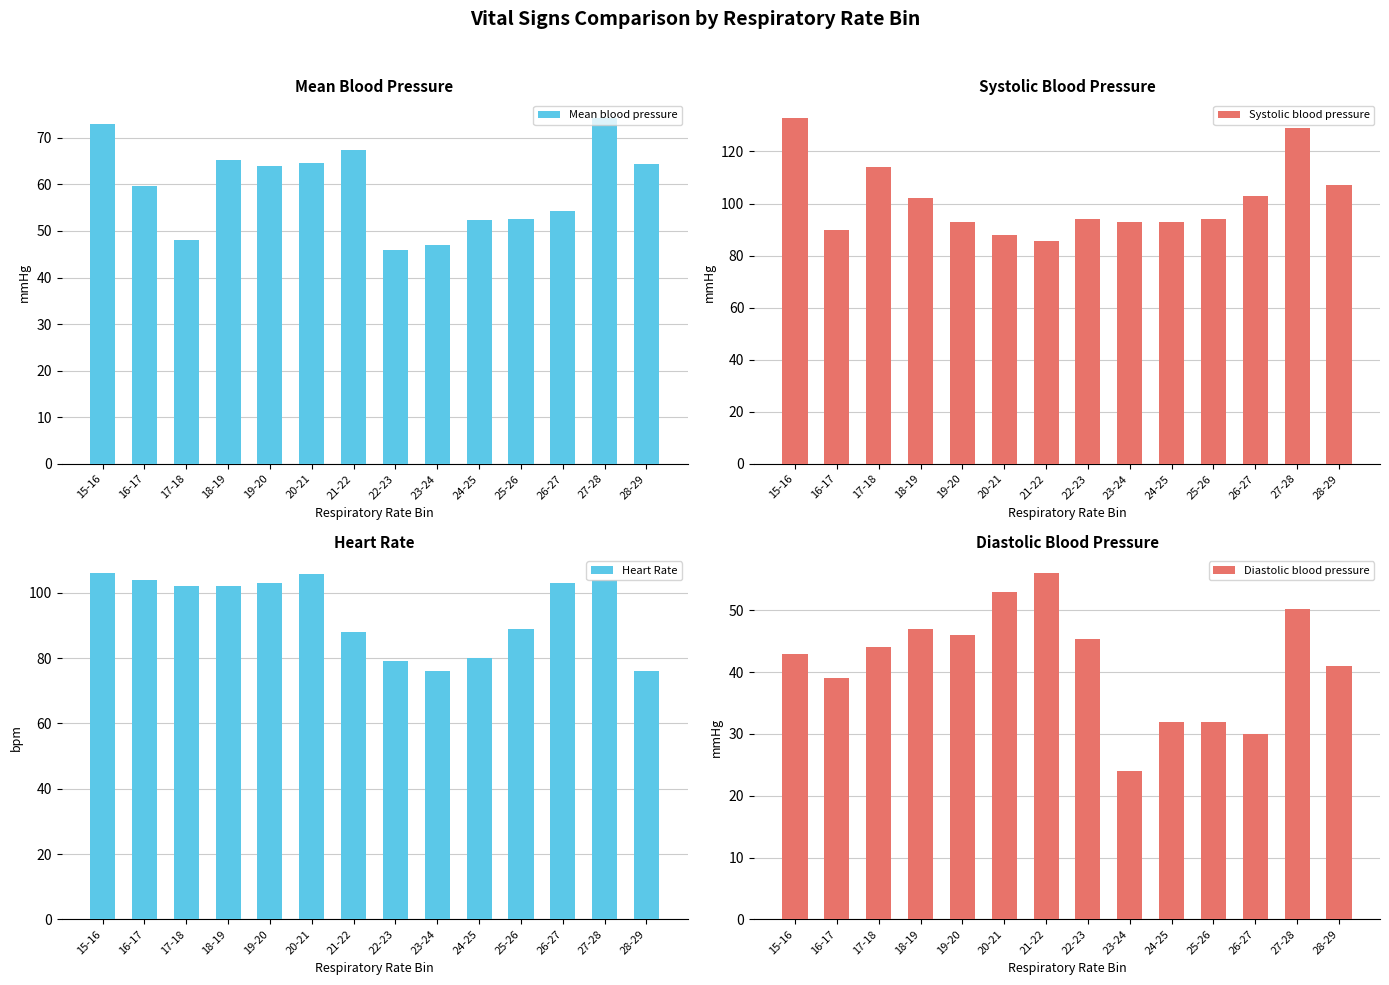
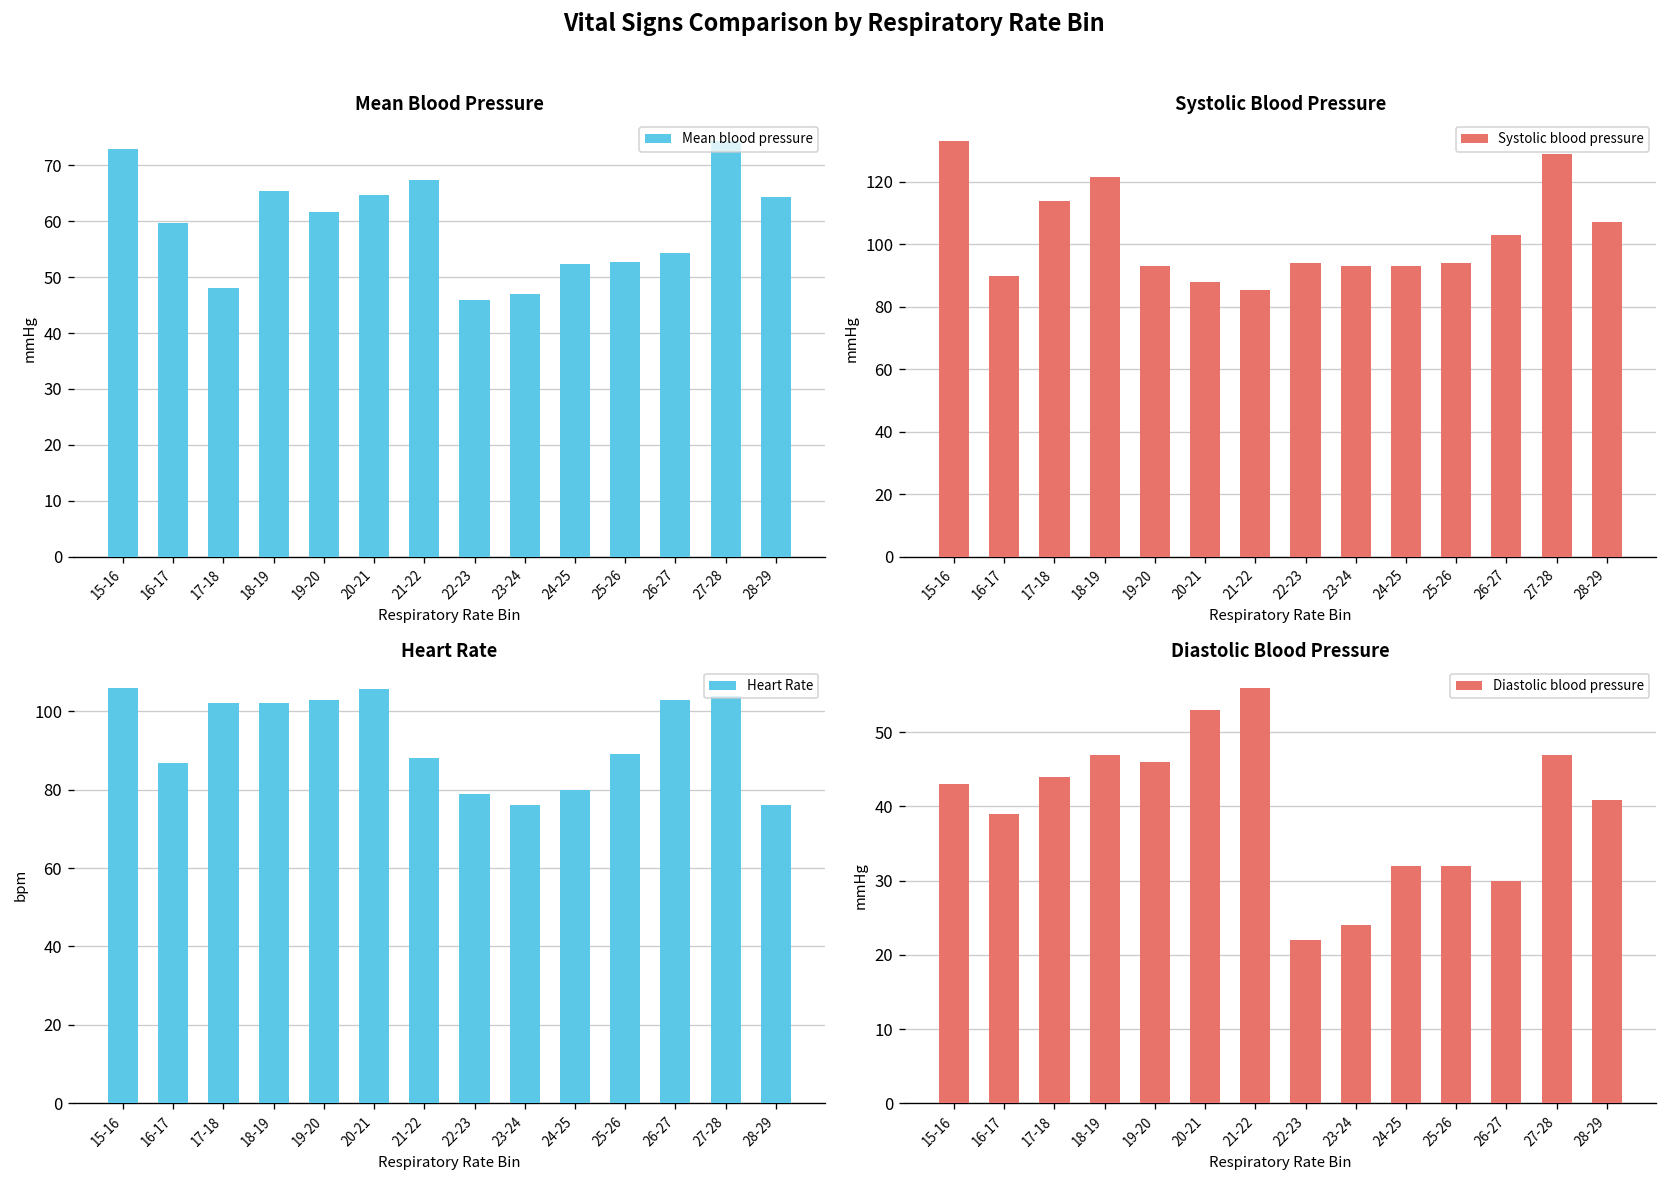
  {
    "Mean Blood Pressure": {
      "15-16": 73,
      "16-17": 60,
      "17-18": 48,
      "18-19": 65,
-     "19-20": 64,
+     "19-20": 62,
      "20-21": 65,
      "21-22": 67,
      "22-23": 46,
      "23-24": 47,
      "24-25": 52,
      "25-26": 53,
      "26-27": 54,
      "28-29": 64
    },
    "Systolic Blood Pressure": {
      "15-16": 133,
      "16-17": 90,
      "17-18": 114,
-     "18-19": 102,
+     "18-19": 122,
      "19-20": 93,
      "20-21": 88,
      "21-22": 86,
      "22-23": 94,
      "23-24": 93,
      "24-25": 93,
      "25-26": 94,
      "26-27": 103,
      "27-28": 129,
      "28-29": 107
    },
    "Heart Rate": {
      "15-16": 106,
-     "16-17": 104,
+     "16-17": 87,
      "17-18": 102,
      "18-19": 102,
      "19-20": 103,
      "20-21": 106,
      "21-22": 88,
      "22-23": 79,
      "23-24": 76,
      "24-25": 80,
      "25-26": 89,
      "26-27": 103,
      "28-29": 76
    },
    "Diastolic Blood Pressure": {
      "15-16": 43,
      "16-17": 39,
      "17-18": 44,
      "18-19": 47,
      "19-20": 46,
      "20-21": 53,
      "21-22": 56,
-     "22-23": 45,
+     "22-23": 22,
      "23-24": 24,
      "24-25": 32,
      "25-26": 32,
      "26-27": 30,
-     "27-28": 50,
+     "27-28": 47,
      "28-29": 41
    }
  }
